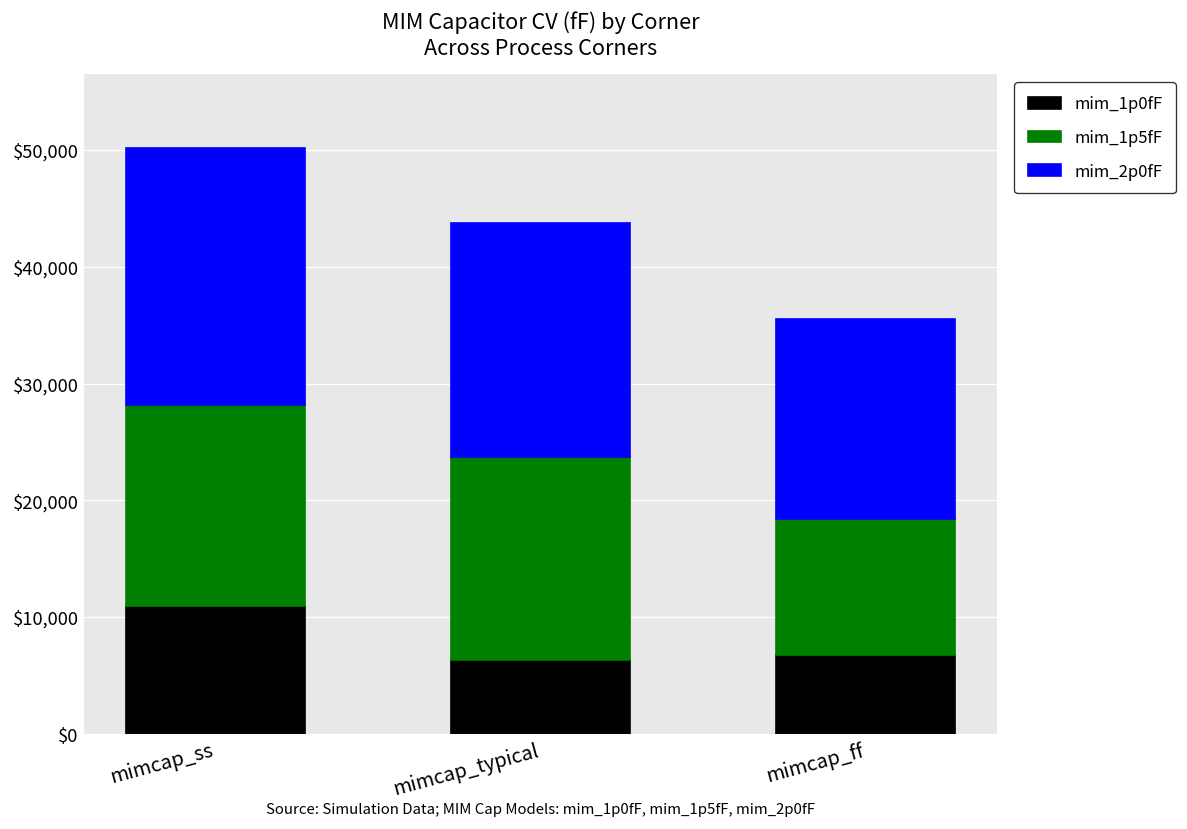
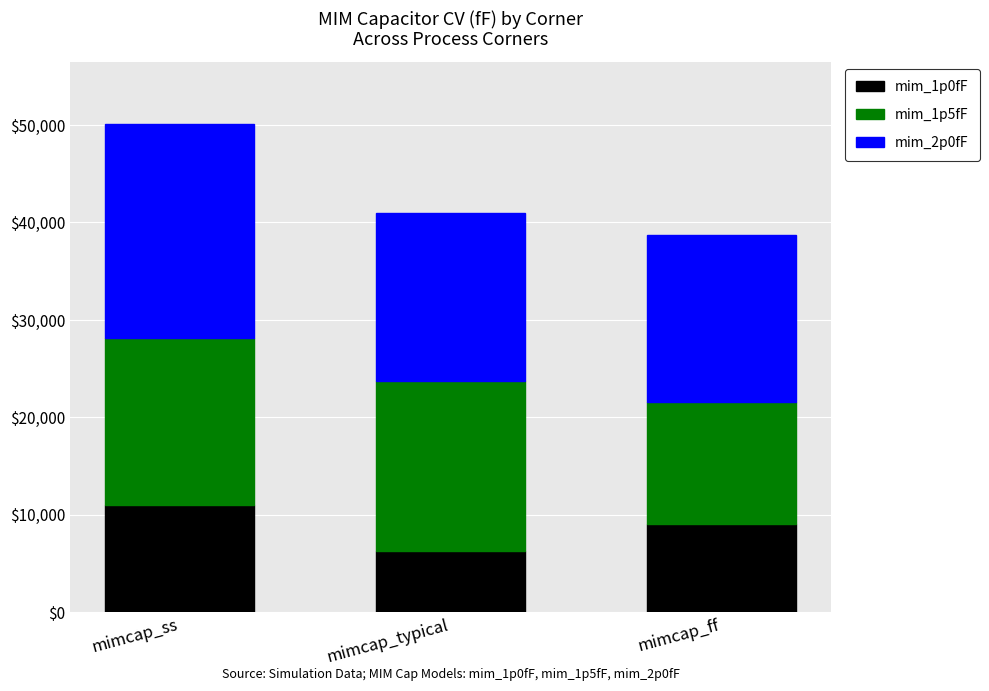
  {
    "mim_1p0fF": {
      "mimcap_ss": "$11,000",
      "mimcap_typical": "$6,000",
-     "mimcap_ff": "$7,000"
+     "mimcap_ff": "$9,000"
    },
    "mim_1p5fF": {
      "mimcap_ss": "$17,000",
      "mimcap_typical": "$17,000",
-     "mimcap_ff": "$12,000"
+     "mimcap_ff": "$13,000"
    },
    "mim_2p0fF": {
      "mimcap_ss": "$22,000",
-     "mimcap_typical": "$20,000",
+     "mimcap_typical": "$17,000",
      "mimcap_ff": "$17,000"
    }
  }
